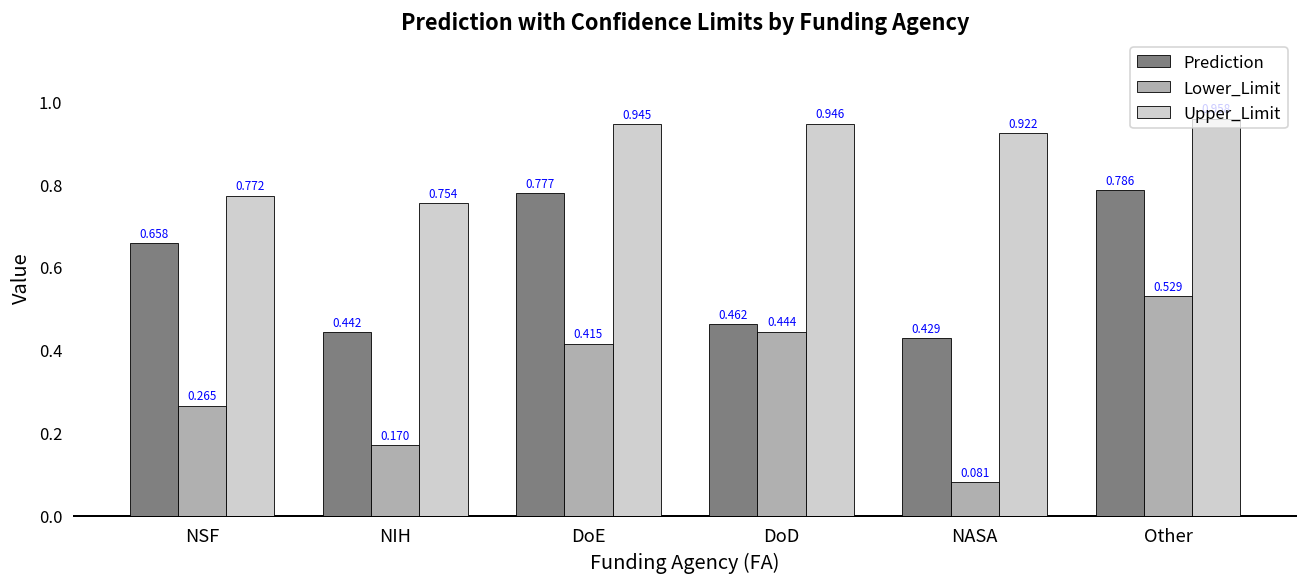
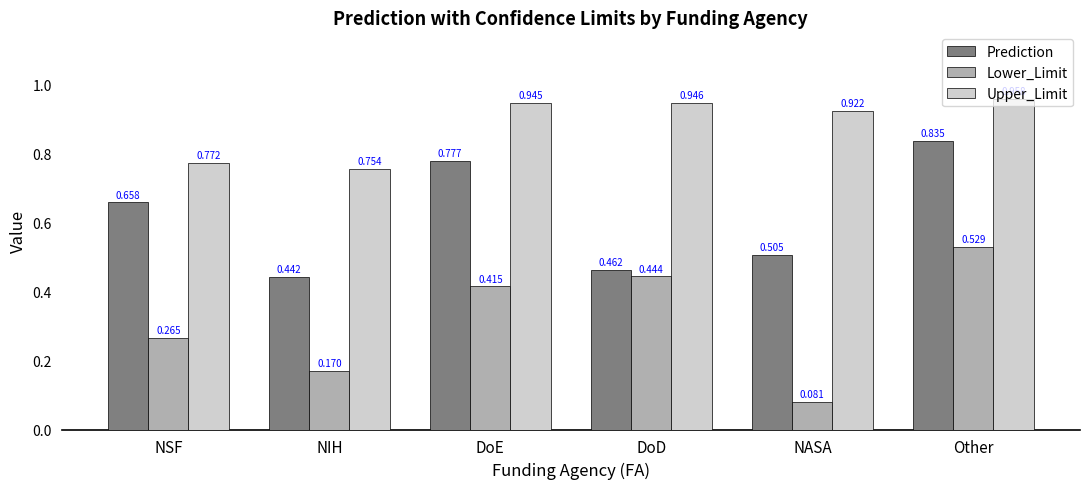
  {
    "Prediction": {
      "NSF": 0.658,
      "NIH": 0.442,
      "DoE": 0.777,
      "DoD": 0.462,
-     "NASA": 0.429,
-     "Other": 0.786
+     "NASA": 0.505,
+     "Other": 0.835
    }
  }
